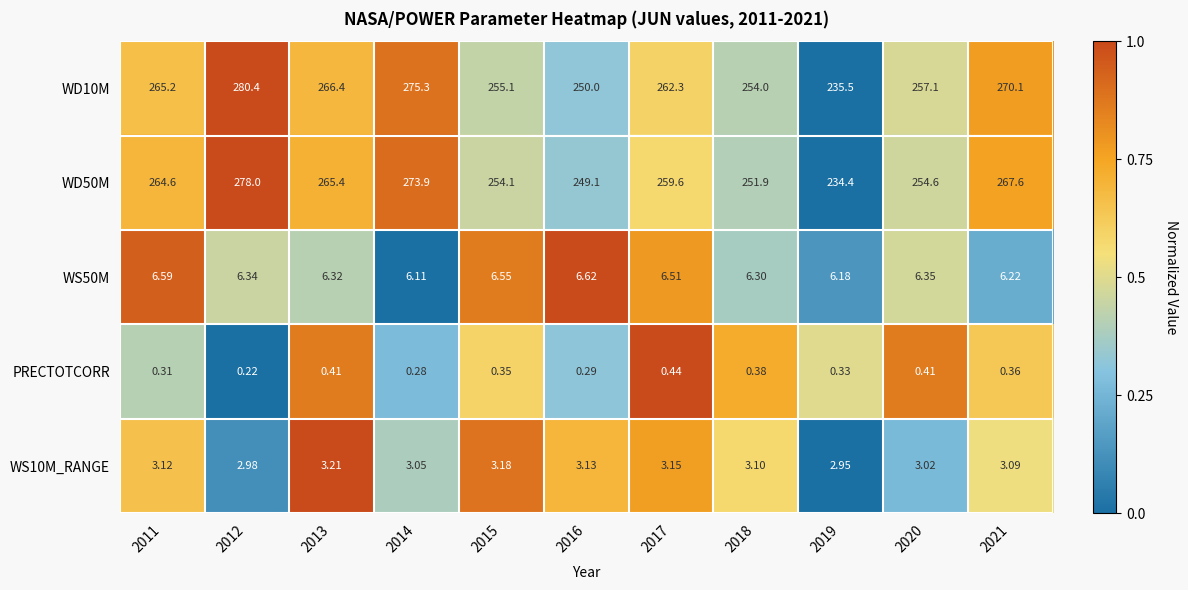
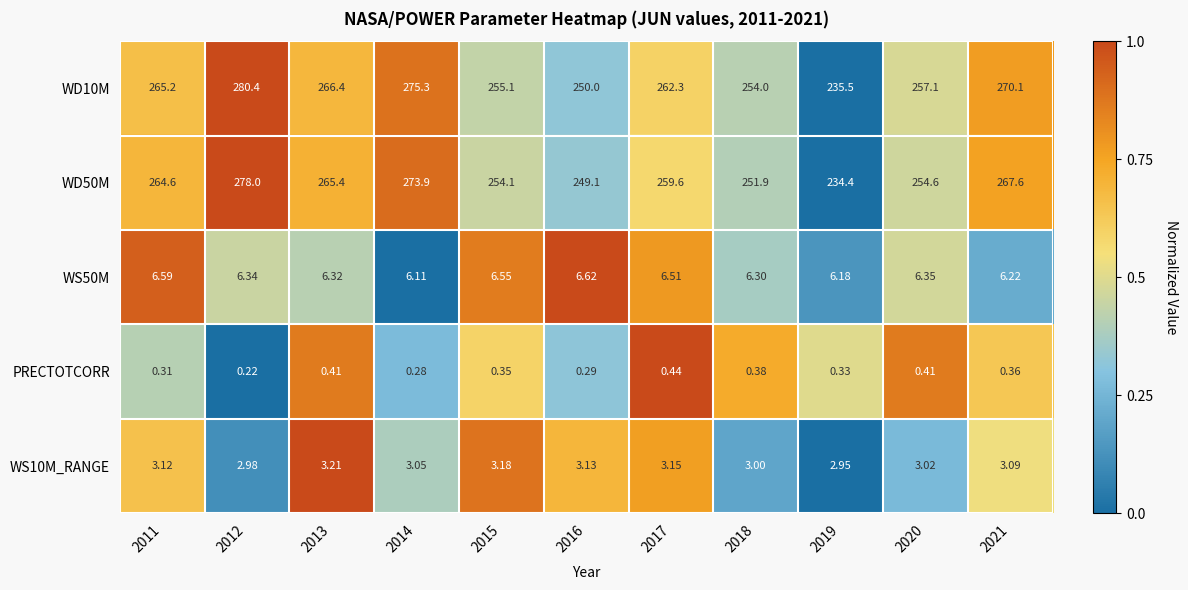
  {
    "WD10M": {
      "2011": 265.2,
      "2012": 280.4,
      "2013": 266.4,
      "2014": 275.3,
      "2015": 255.1,
      "2016": 250.0,
      "2017": 262.3,
      "2018": 254.0,
      "2019": 235.5,
      "2020": 257.1,
      "2021": 270.1
    },
    "WD50M": {
      "2011": 264.6,
      "2012": 278.0,
      "2013": 265.4,
      "2014": 273.9,
      "2015": 254.1,
      "2016": 249.1,
      "2017": 259.6,
      "2018": 251.9,
      "2019": 234.4,
      "2020": 254.6,
      "2021": 267.6
    },
    "WS50M": {
      "2011": 6.59,
      "2012": 6.34,
      "2013": 6.32,
      "2014": 6.11,
      "2015": 6.55,
      "2016": 6.62,
      "2017": 6.51,
      "2018": 6.30,
      "2019": 6.18,
      "2020": 6.35,
      "2021": 6.22
    },
    "PRECTOTCORR": {
      "2011": 0.31,
      "2012": 0.22,
      "2013": 0.41,
      "2014": 0.28,
      "2015": 0.35,
      "2016": 0.29,
      "2017": 0.44,
      "2018": 0.38,
      "2019": 0.33,
      "2020": 0.41,
      "2021": 0.36
    },
    "WS10M_RANGE": {
      "2011": 3.12,
      "2012": 2.98,
      "2013": 3.21,
      "2014": 3.05,
      "2015": 3.18,
      "2016": 3.13,
      "2017": 3.15,
-     "2018": 3.10,
+     "2018": 3.00,
      "2019": 2.95,
      "2020": 3.02,
      "2021": 3.09
    }
  }
